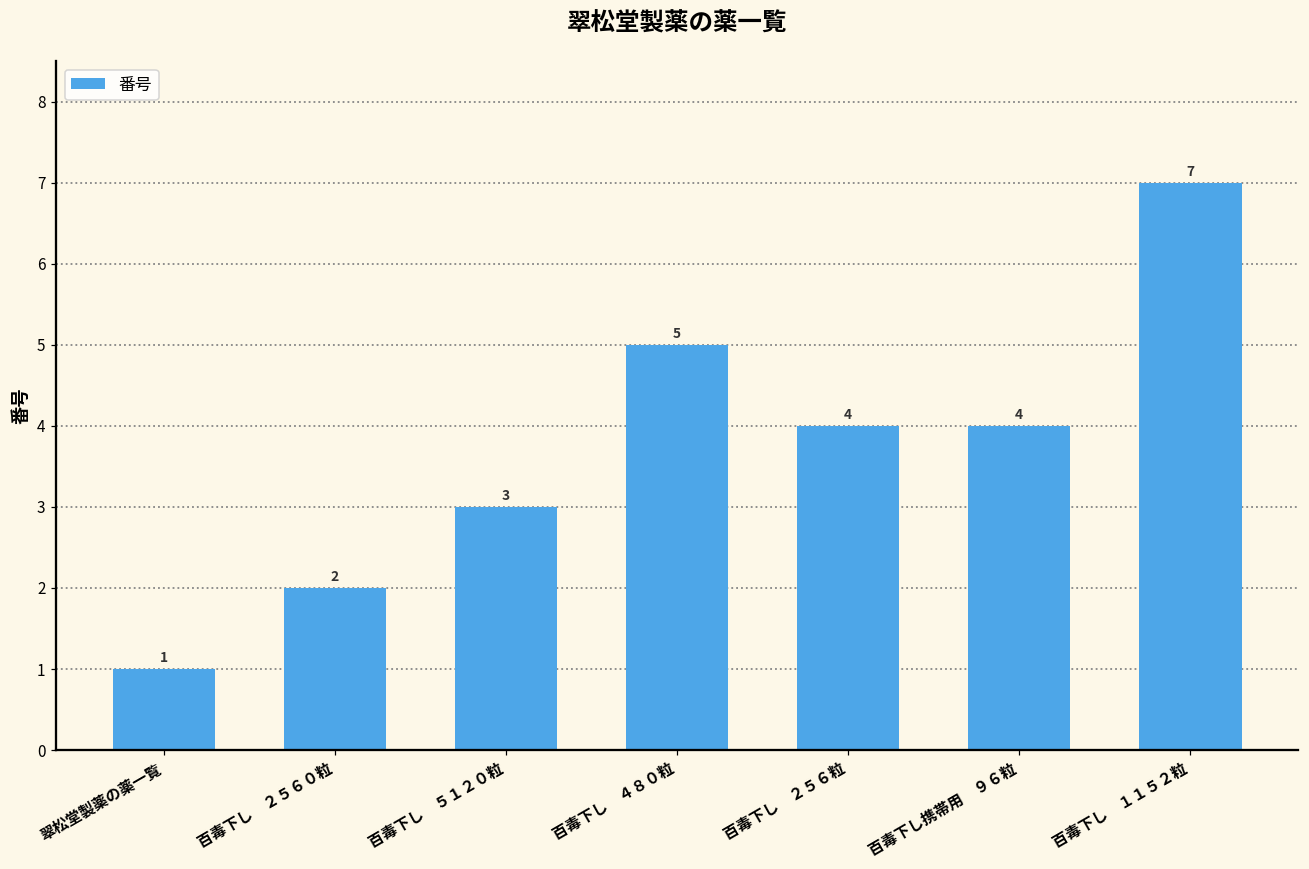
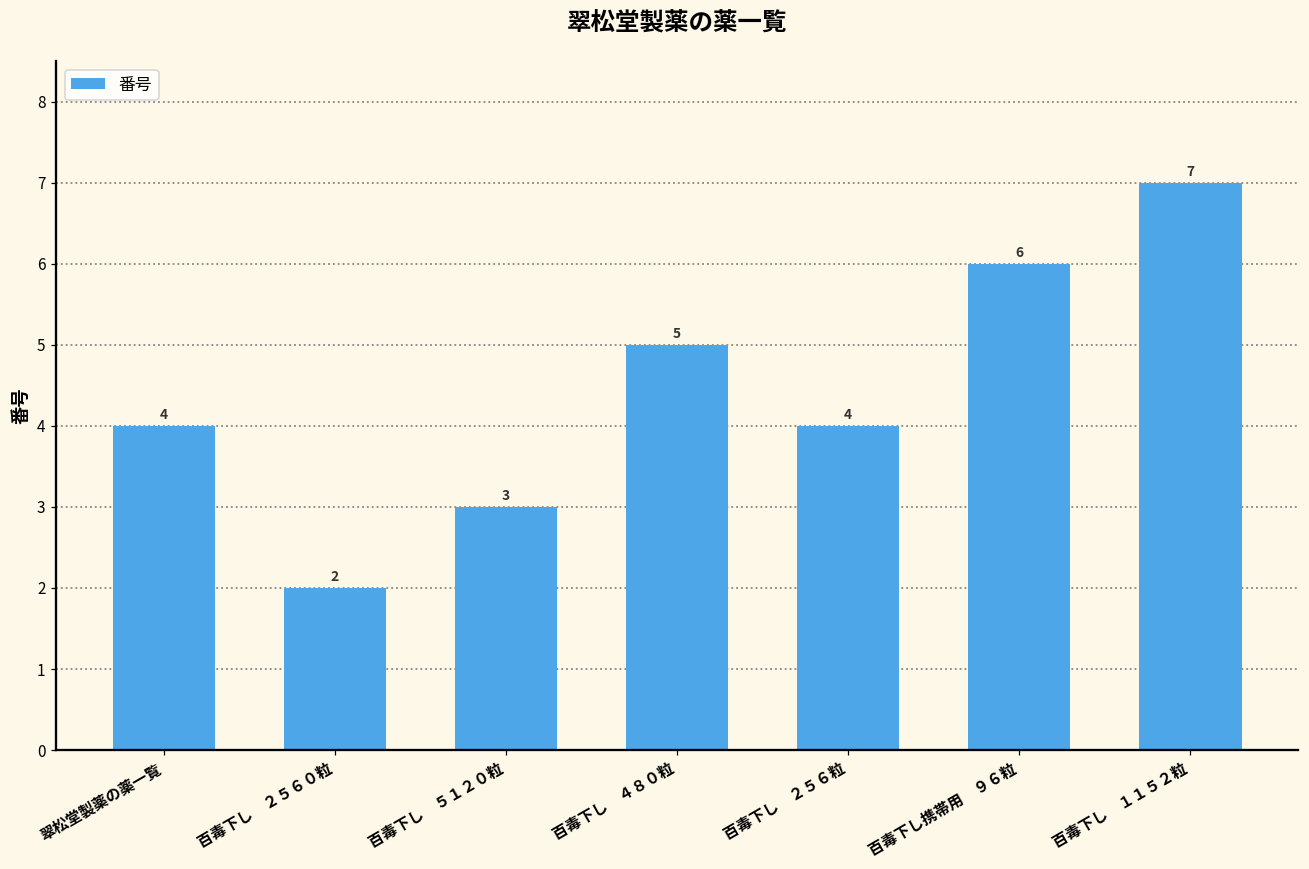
  {
-   "翠松堂製薬の薬一覧": 1,
+   "翠松堂製薬の薬一覧": 4,
    "百毒下し ２５６０粒": 2,
    "百毒下し ５１２０粒": 3,
    "百毒下し ４８０粒": 5,
    "百毒下し ２５６粒": 4,
-   "百毒下し携帯用 ９６粒": 4,
+   "百毒下し携帯用 ９６粒": 6,
    "百毒下し １１５２粒": 7
  }
